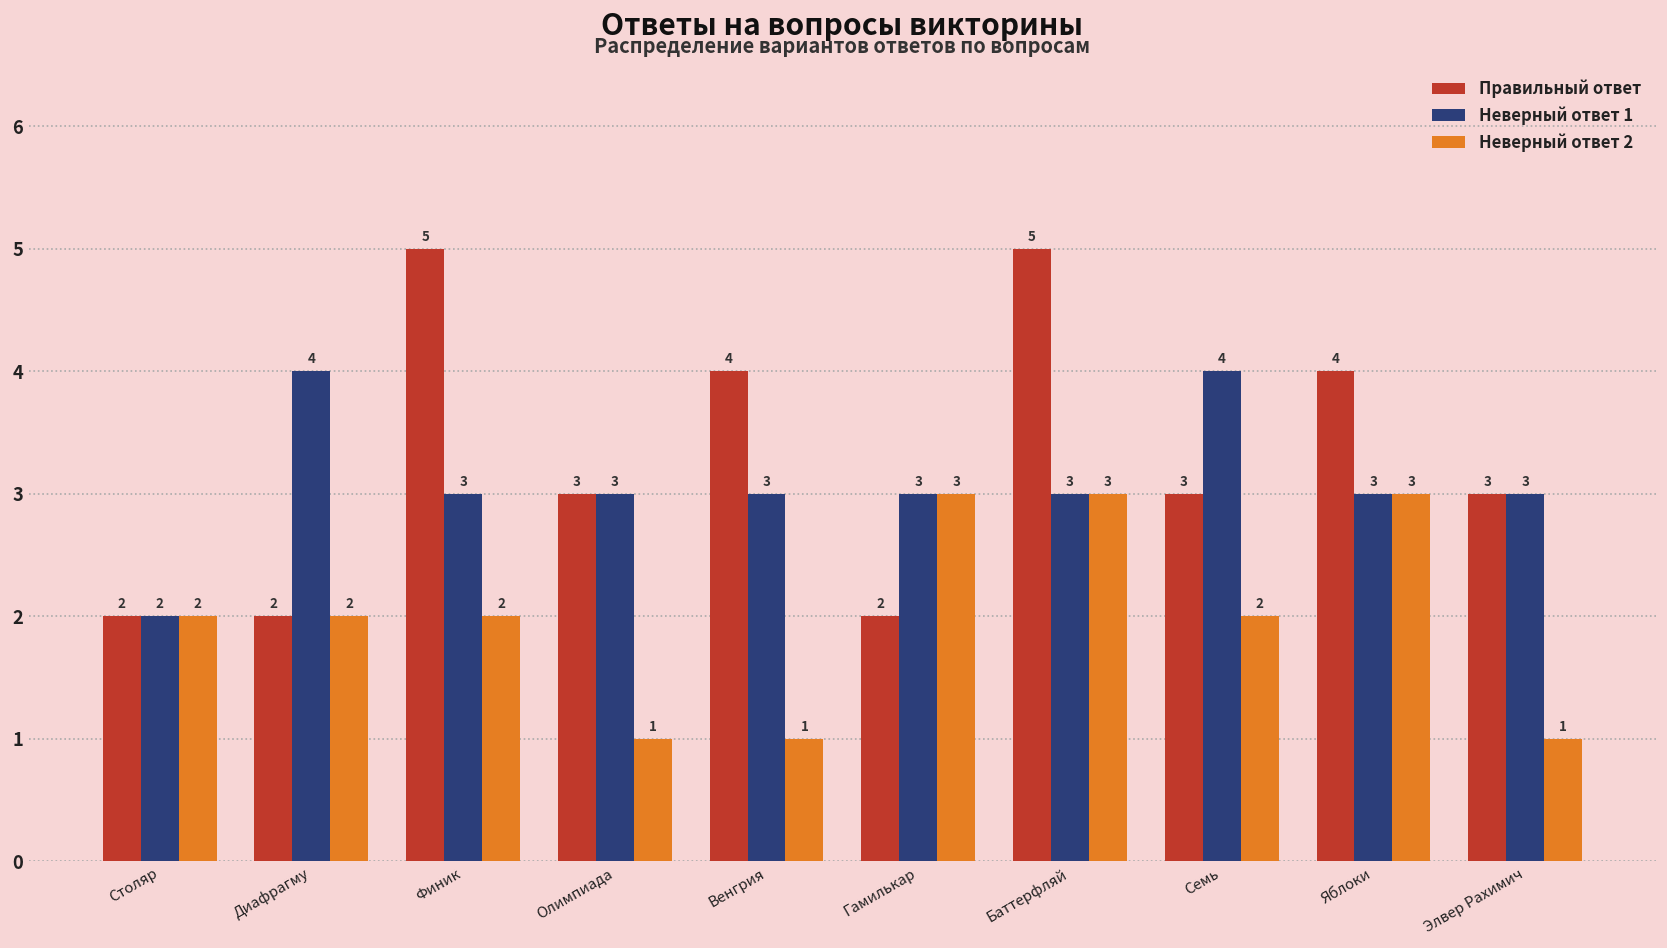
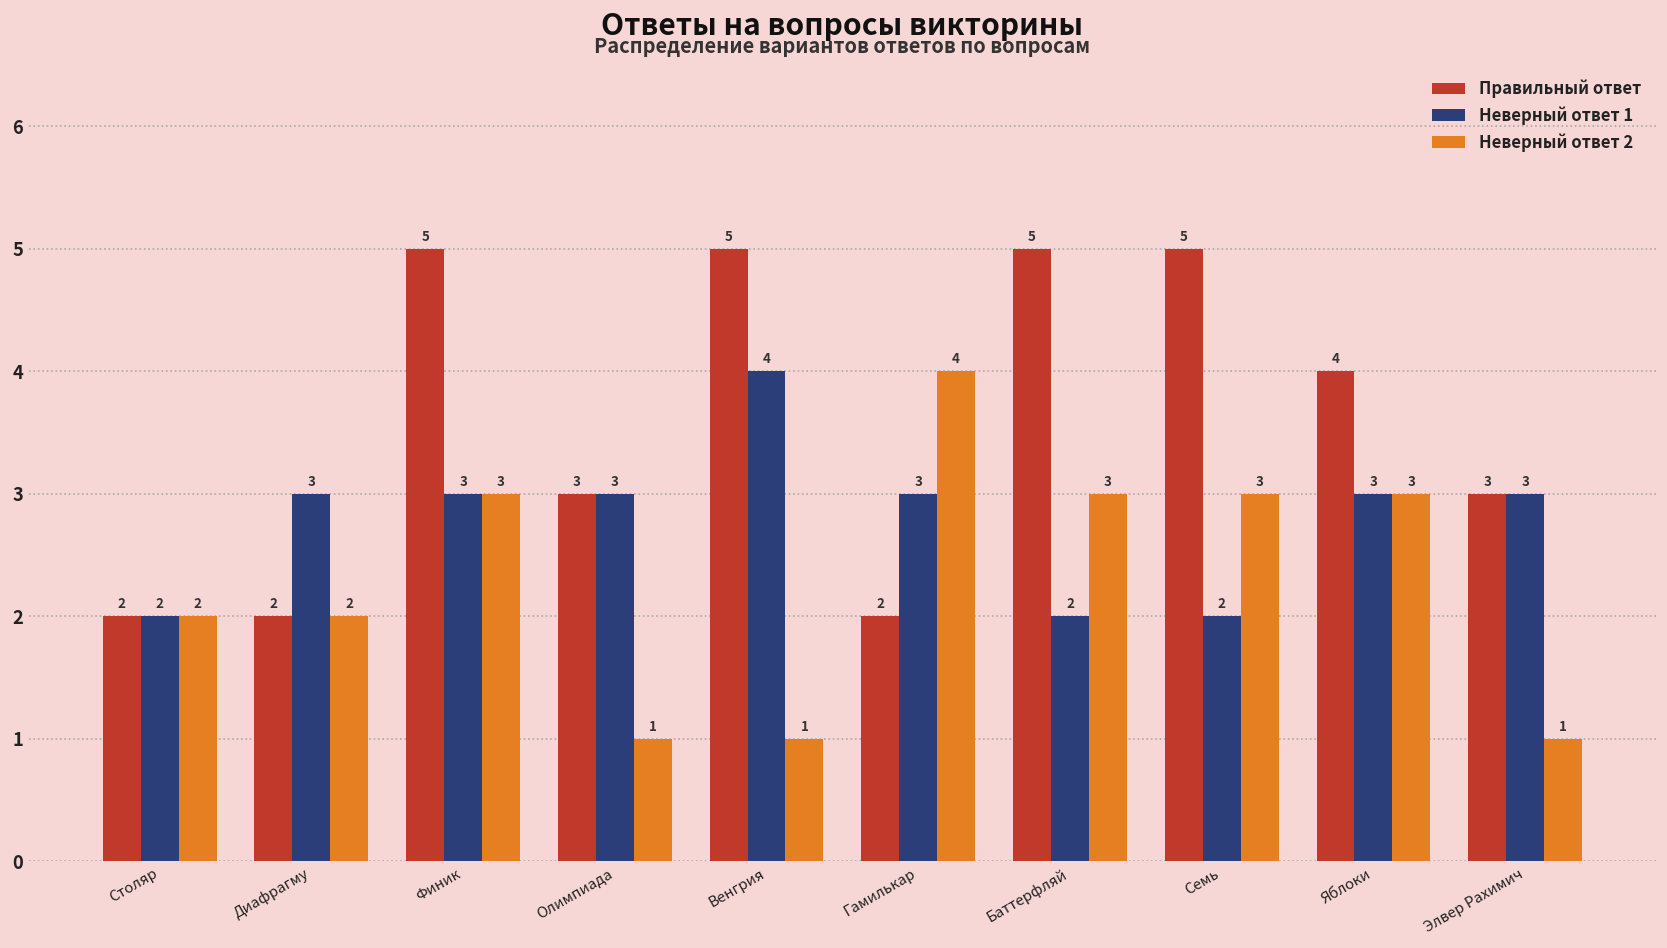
  {
    "Правильный ответ": {
      "Столяр": 2,
      "Диафрагму": 2,
      "Финик": 5,
      "Олимпиада": 3,
-     "Венгрия": 4,
+     "Венгрия": 5,
      "Гамилькар": 2,
      "Баттерфляй": 5,
-     "Семь": 3,
+     "Семь": 5,
      "Яблоки": 4,
      "Элвер Рахимич": 3
    },
    "Неверный ответ 1": {
      "Столяр": 2,
-     "Диафрагму": 4,
+     "Диафрагму": 3,
      "Финик": 3,
      "Олимпиада": 3,
-     "Венгрия": 3,
+     "Венгрия": 4,
      "Гамилькар": 3,
-     "Баттерфляй": 3,
-     "Семь": 4,
+     "Баттерфляй": 2,
+     "Семь": 2,
      "Яблоки": 3,
      "Элвер Рахимич": 3
    },
    "Неверный ответ 2": {
      "Столяр": 2,
      "Диафрагму": 2,
-     "Финик": 2,
+     "Финик": 3,
      "Олимпиада": 1,
      "Венгрия": 1,
-     "Гамилькар": 3,
+     "Гамилькар": 4,
      "Баттерфляй": 3,
-     "Семь": 2,
+     "Семь": 3,
      "Яблоки": 3,
      "Элвер Рахимич": 1
    }
  }
